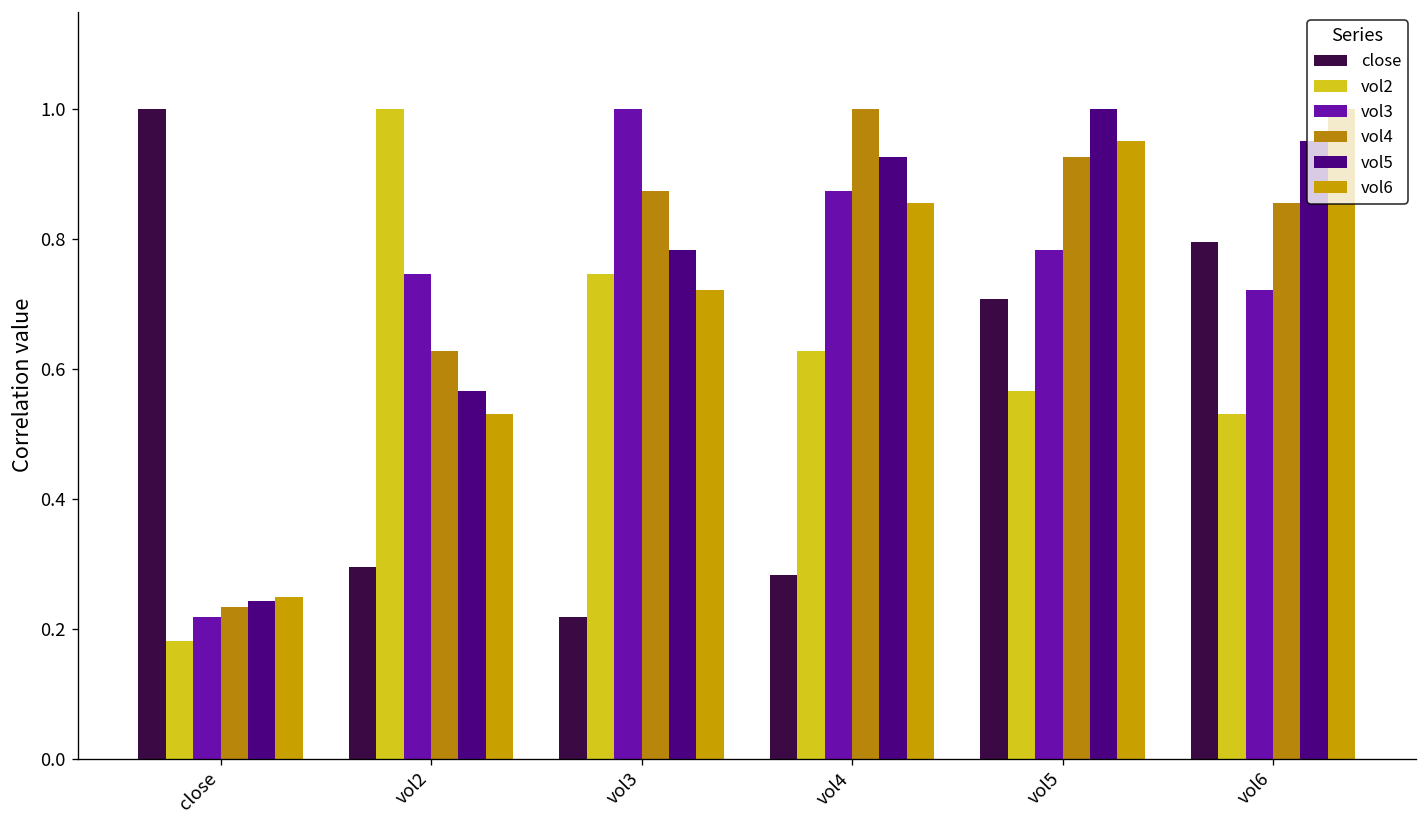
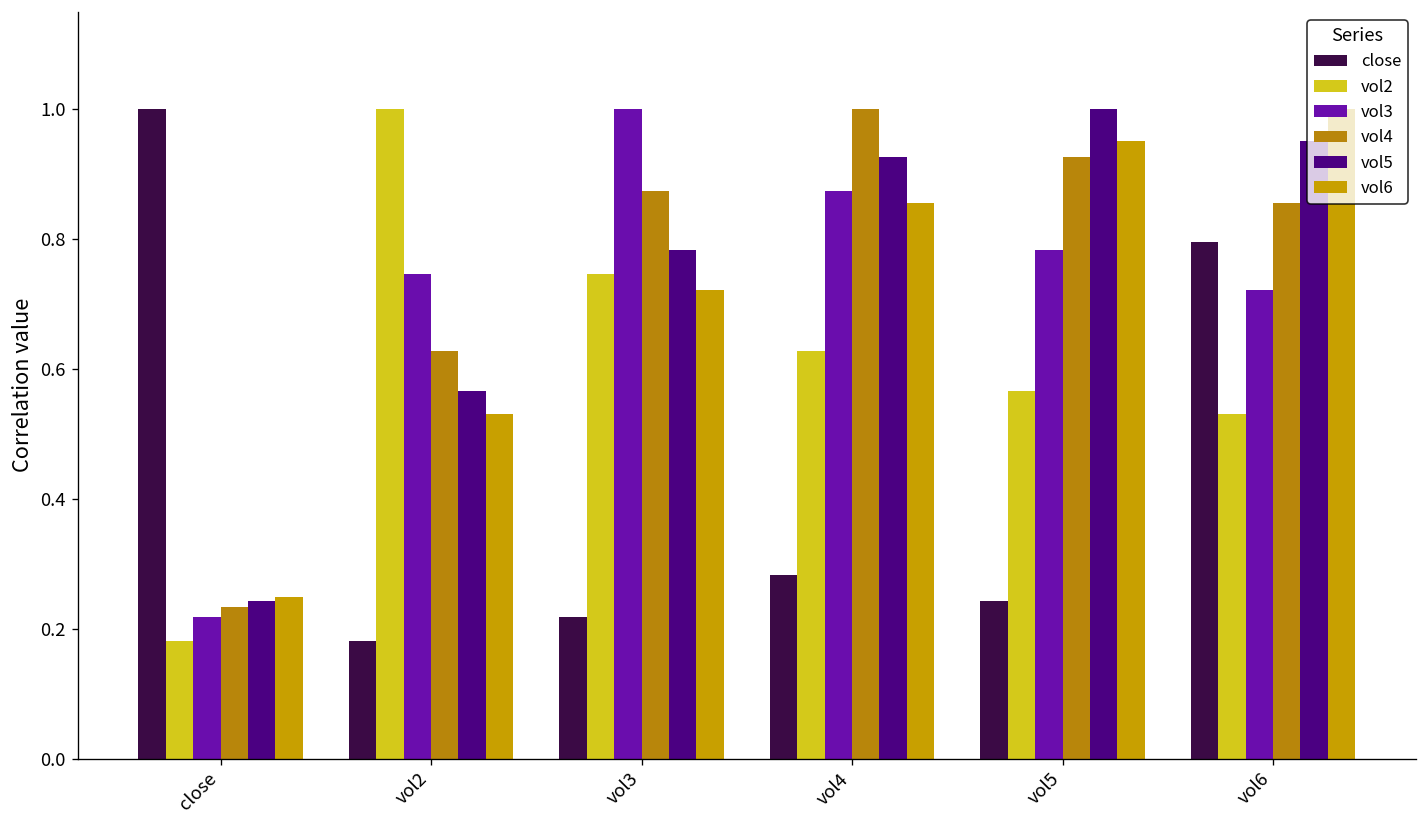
  {
    "close": {
      "close": 1.00,
-     "vol2": 0.30,
+     "vol2": 0.18,
      "vol3": 0.22,
      "vol4": 0.28,
-     "vol5": 0.71,
+     "vol5": 0.24,
      "vol6": 0.80
    }
  }
